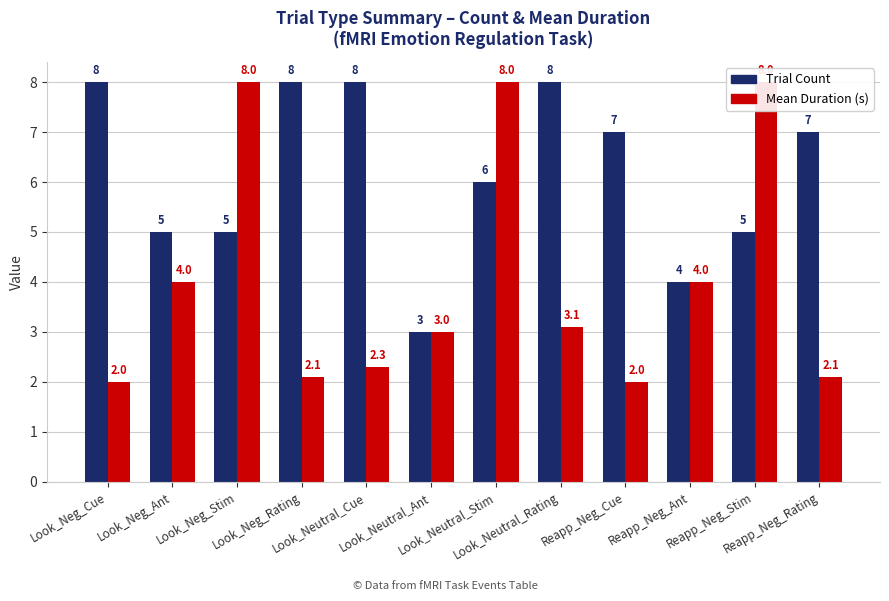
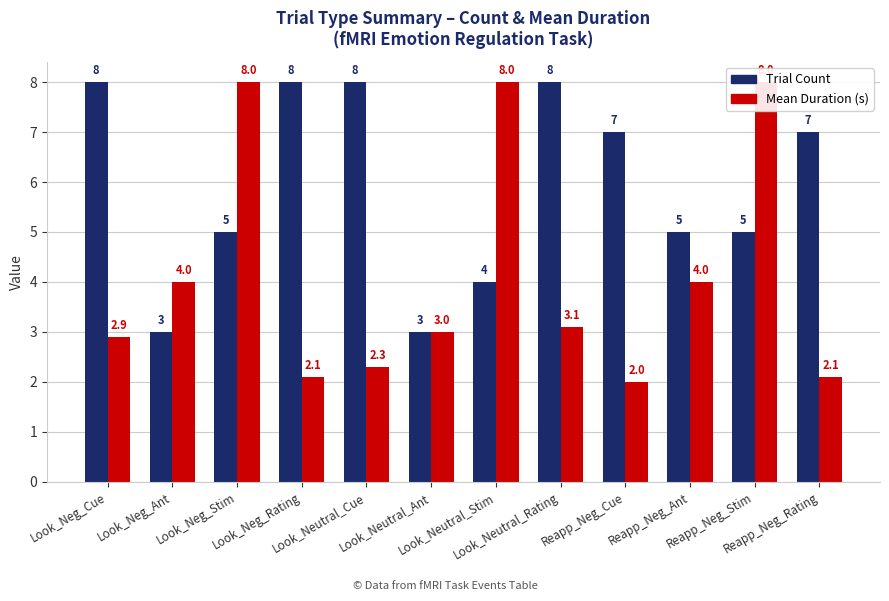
  {
    "Trial Count": {
      "Look_Neg_Cue": 8,
-     "Look_Neg_Ant": 5,
+     "Look_Neg_Ant": 3,
      "Look_Neg_Stim": 5,
      "Look_Neg_Rating": 8,
      "Look_Neutral_Cue": 8,
      "Look_Neutral_Ant": 3,
-     "Look_Neutral_Stim": 6,
+     "Look_Neutral_Stim": 4,
      "Look_Neutral_Rating": 8,
      "Reapp_Neg_Cue": 7,
-     "Reapp_Neg_Ant": 4,
+     "Reapp_Neg_Ant": 5,
      "Reapp_Neg_Stim": 5,
      "Reapp_Neg_Rating": 7
    },
    "Mean Duration (s)": {
-     "Look_Neg_Cue": 2.0,
+     "Look_Neg_Cue": 2.9,
      "Look_Neg_Ant": 4.0,
      "Look_Neg_Stim": 8.0,
      "Look_Neg_Rating": 2.1,
      "Look_Neutral_Cue": 2.3,
      "Look_Neutral_Ant": 3.0,
      "Look_Neutral_Stim": 8.0,
      "Look_Neutral_Rating": 3.1,
      "Reapp_Neg_Cue": 2.0,
      "Reapp_Neg_Ant": 4.0,
      "Reapp_Neg_Rating": 2.1
    }
  }
